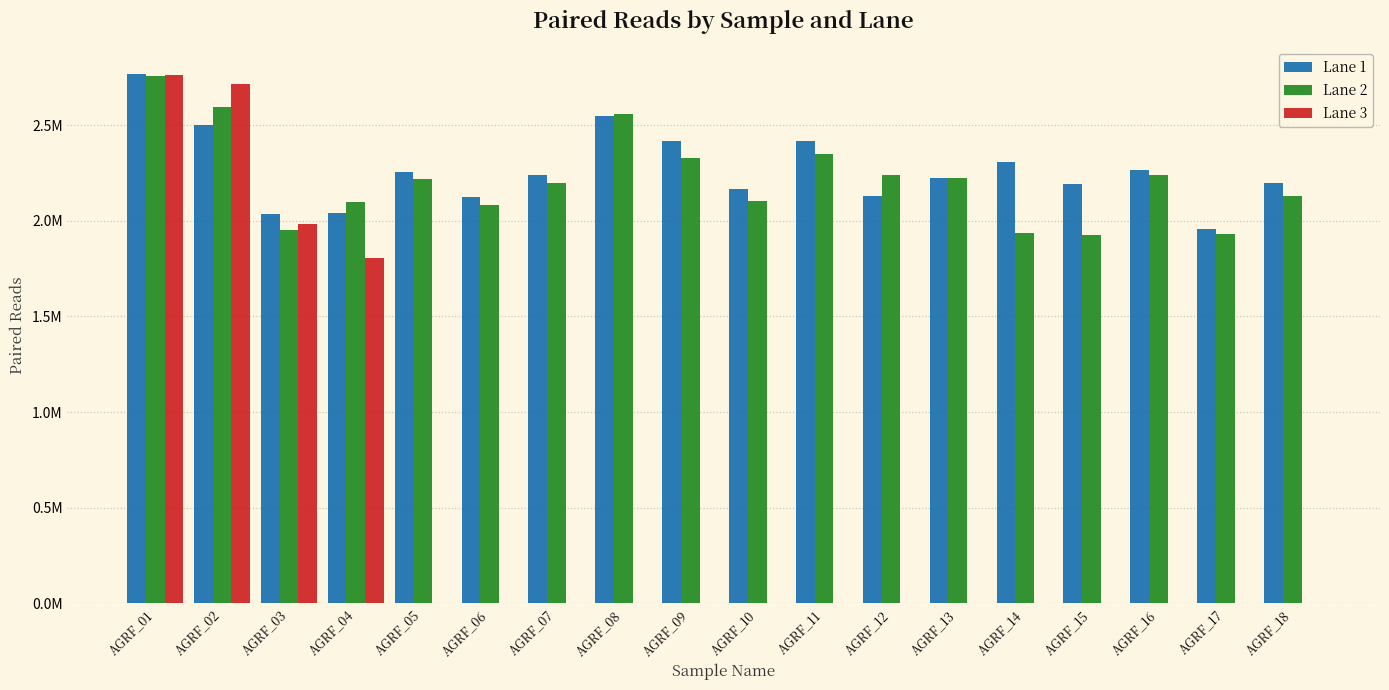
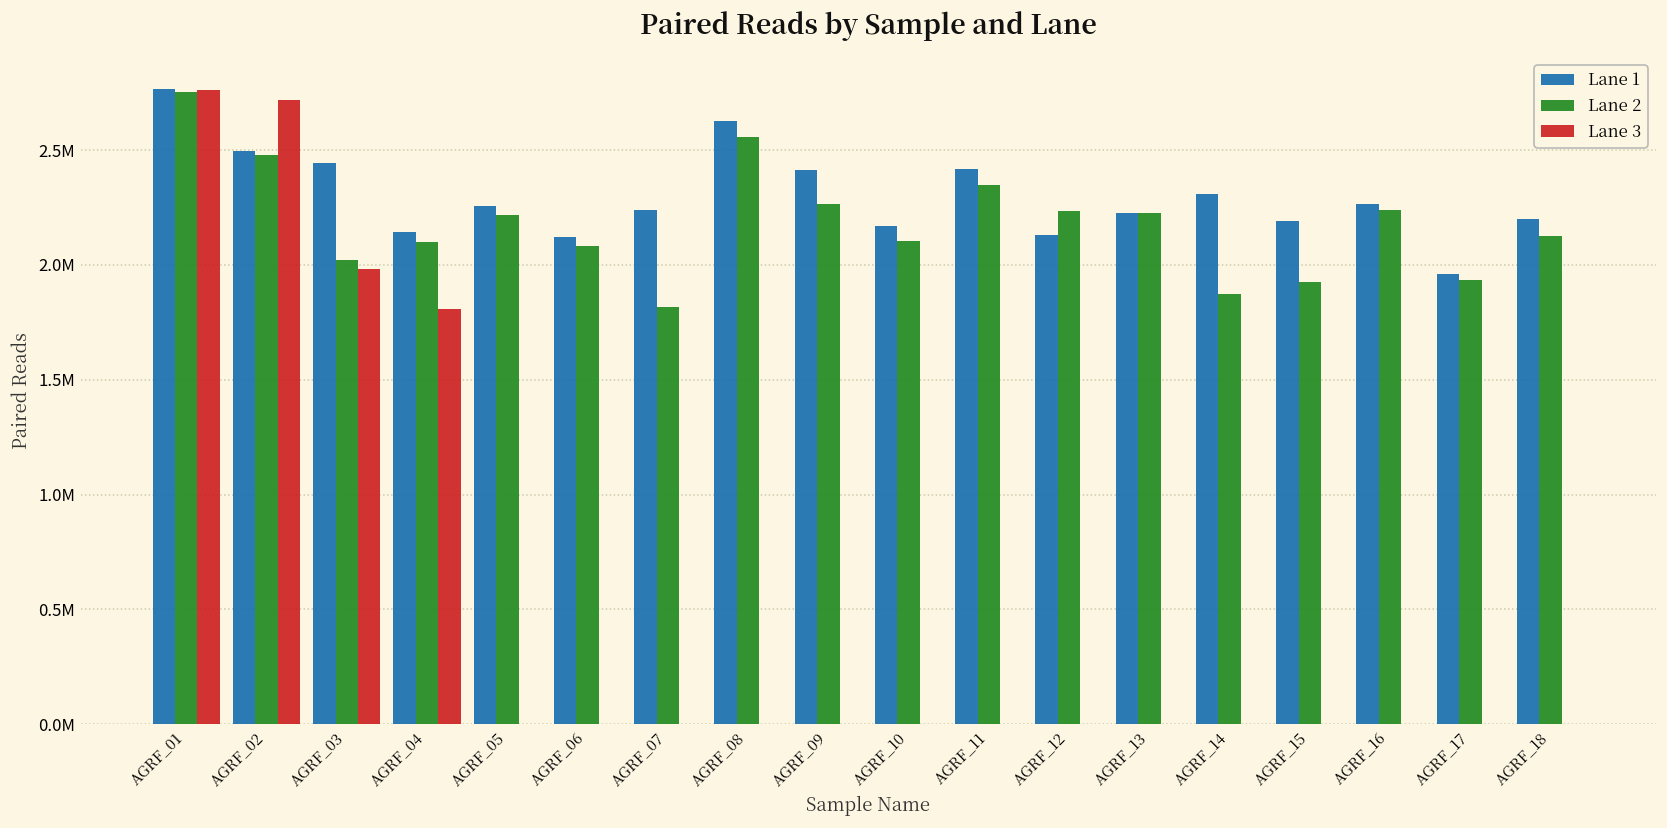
  {
    "Lane 1": {
      "AGRF_01": 2770000,
      "AGRF_02": 2500000,
-     "AGRF_03": 2040000,
-     "AGRF_04": 2040000,
+     "AGRF_03": 2440000,
+     "AGRF_04": 2140000,
      "AGRF_05": 2250000,
      "AGRF_06": 2120000,
      "AGRF_07": 2240000,
-     "AGRF_08": 2550000,
+     "AGRF_08": 2630000,
      "AGRF_09": 2410000,
      "AGRF_10": 2170000,
      "AGRF_11": 2420000,
      "AGRF_12": 2130000,
      "AGRF_13": 2230000,
      "AGRF_14": 2310000,
      "AGRF_15": 2190000,
      "AGRF_16": 2270000,
      "AGRF_17": 1960000,
      "AGRF_18": 2200000
    },
    "Lane 2": {
      "AGRF_01": 2750000,
-     "AGRF_02": 2590000,
-     "AGRF_03": 1950000,
+     "AGRF_02": 2480000,
+     "AGRF_03": 2020000,
      "AGRF_04": 2100000,
      "AGRF_05": 2220000,
      "AGRF_06": 2080000,
-     "AGRF_07": 2200000,
+     "AGRF_07": 1820000,
      "AGRF_08": 2560000,
-     "AGRF_09": 2330000,
+     "AGRF_09": 2270000,
      "AGRF_10": 2100000,
      "AGRF_11": 2350000,
      "AGRF_12": 2240000,
      "AGRF_13": 2230000,
-     "AGRF_14": 1940000,
+     "AGRF_14": 1870000,
      "AGRF_15": 1930000,
      "AGRF_16": 2240000,
      "AGRF_17": 1930000,
      "AGRF_18": 2130000
    },
    "Lane 3": {
      "AGRF_01": 2760000,
      "AGRF_02": 2720000,
      "AGRF_03": 1980000,
      "AGRF_04": 1810000,
      "AGRF_05": 0,
      "AGRF_06": 0,
      "AGRF_07": 0,
      "AGRF_08": 0,
      "AGRF_09": 0,
      "AGRF_10": 0,
      "AGRF_11": 0,
      "AGRF_12": 0,
      "AGRF_13": 0,
      "AGRF_14": 0,
      "AGRF_15": 0,
      "AGRF_16": 0,
      "AGRF_17": 0,
      "AGRF_18": 0
    }
  }
